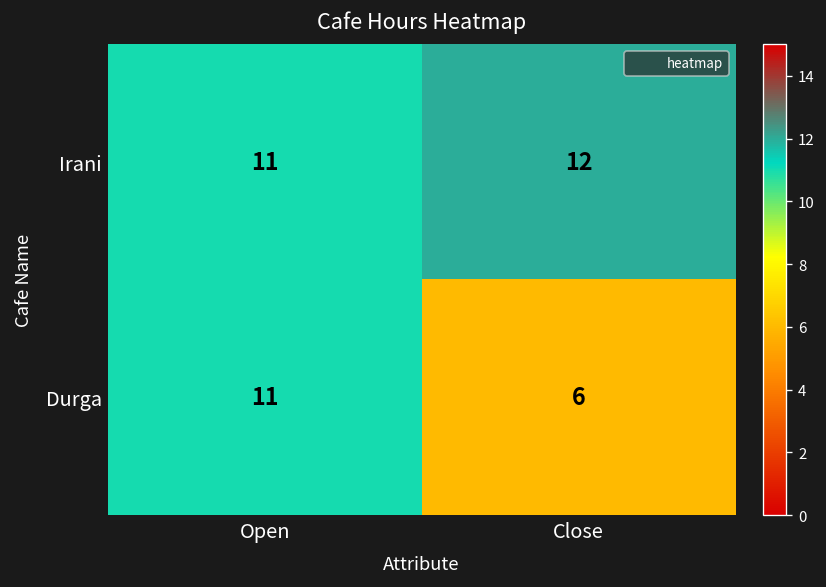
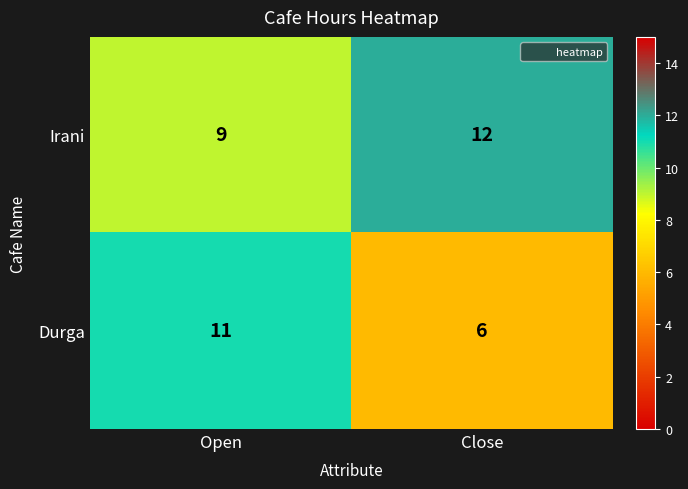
  {
    "Irani": {
-     "Open": 11,
+     "Open": 9,
      "Close": 12
    },
    "Durga": {
      "Open": 11,
      "Close": 6
    }
  }
